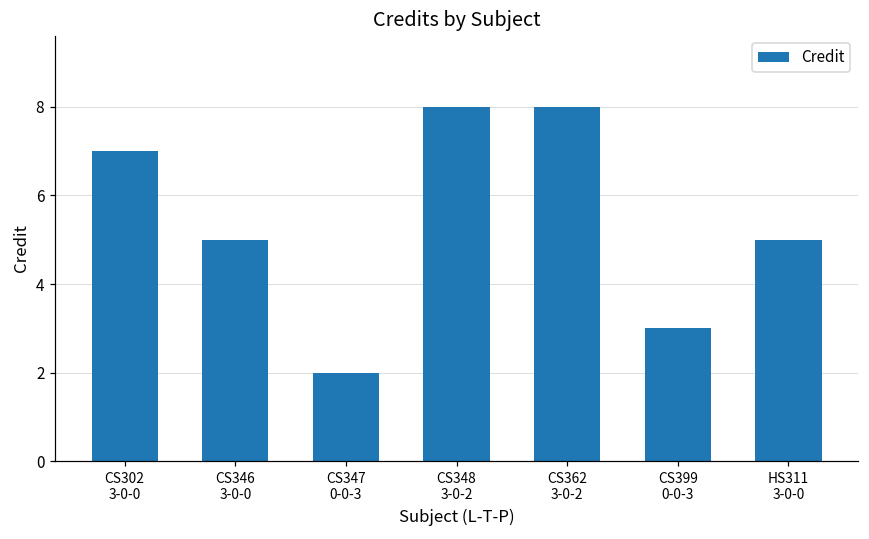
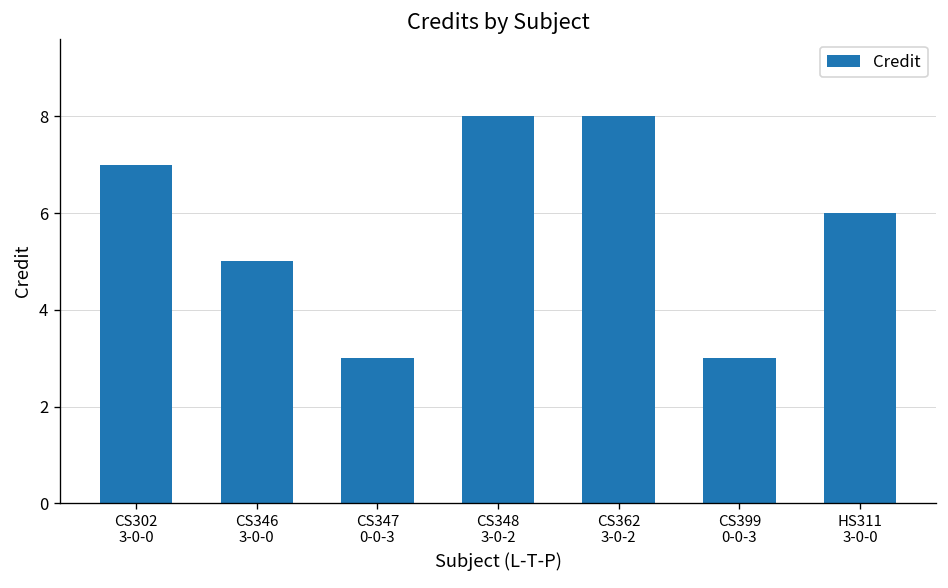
  {
    "CS302 3-0-0": 7,
    "CS346 3-0-0": 5,
-   "CS347 0-0-3": 2,
+   "CS347 0-0-3": 3,
    "CS348 3-0-2": 8,
    "CS362 3-0-2": 8,
    "CS399 0-0-3": 3,
-   "HS311 3-0-0": 5
+   "HS311 3-0-0": 6
  }
